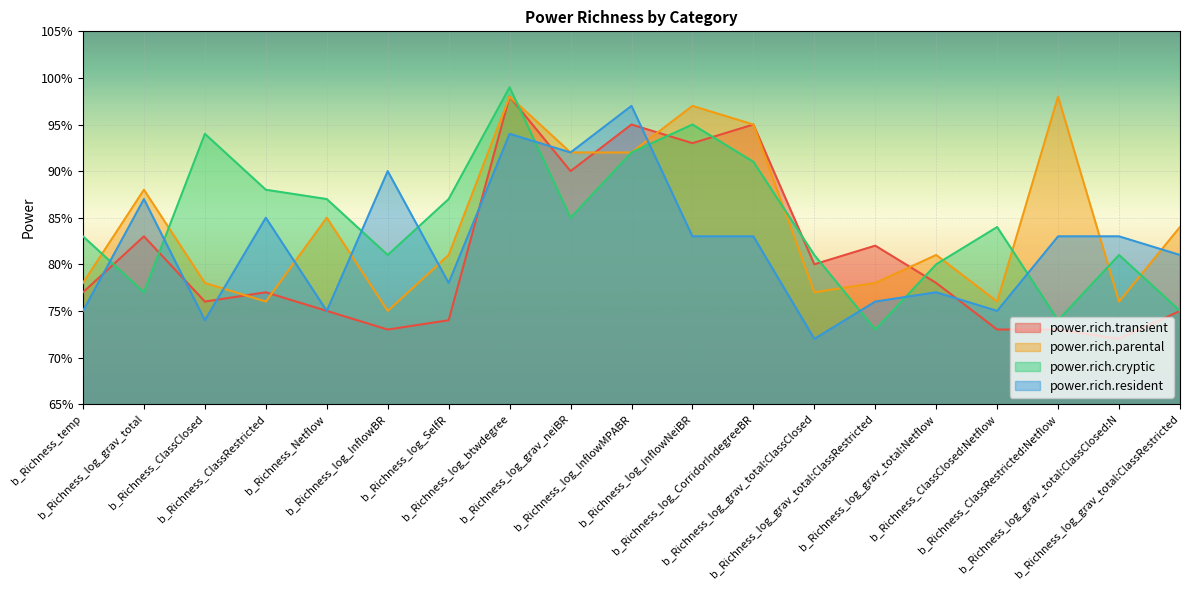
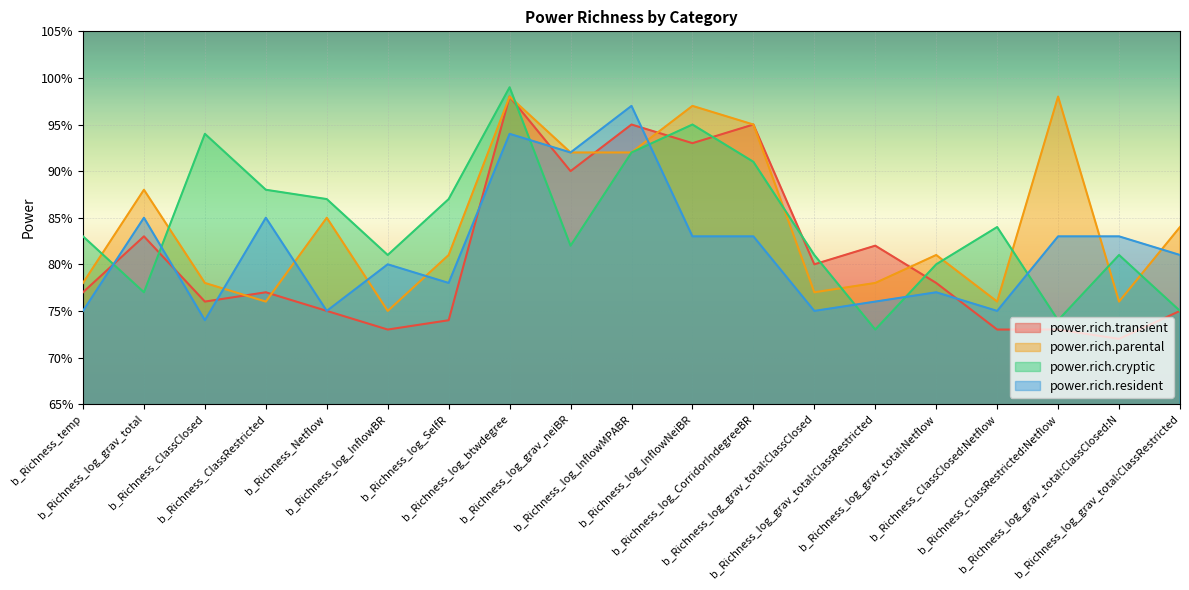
  {
    "power.rich.transient": {
      "b_Richness_temp": "77%",
      "b_Richness_log_grav_total": "83%",
      "b_Richness_ClassClosed": "76%",
      "b_Richness_ClassRestricted": "77%",
      "b_Richness_log_InflowBR": "73%",
      "b_Richness_log_SelfR": "74%",
      "b_Richness_log_grav_neiBR": "90%",
      "b_Richness_log_InflowMPABR": "95%",
      "b_Richness_log_InflowNeiBR": "93%",
      "b_Richness_log_grav_total:ClassClosed": "80%",
      "b_Richness_log_grav_total:Netflow": "78%",
      "b_Richness_ClassClosed:Netflow": "73%"
    },
    "power.rich.parental": {
      "b_Richness_temp": "78%",
      "b_Richness_log_grav_total": "88%",
      "b_Richness_ClassClosed": "78%",
      "b_Richness_ClassRestricted": "76%",
      "b_Richness_Netflow": "85%",
      "b_Richness_log_InflowBR": "75%",
      "b_Richness_log_SelfR": "81%",
      "b_Richness_log_InflowNeiBR": "97%",
      "b_Richness_log_grav_total:ClassClosed": "77%",
      "b_Richness_log_grav_total:Netflow": "81%",
      "b_Richness_ClassClosed:Netflow": "76%",
      "b_Richness_ClassRestricted:Netflow": "98%",
      "b_Richness_log_grav_total:ClassClosed:N": "76%"
    },
    "power.rich.cryptic": {
      "b_Richness_temp": "83%",
      "b_Richness_log_grav_total": "77%",
      "b_Richness_ClassClosed": "94%",
      "b_Richness_ClassRestricted": "88%",
      "b_Richness_Netflow": "87%",
      "b_Richness_log_InflowBR": "81%",
      "b_Richness_log_SelfR": "87%",
      "b_Richness_log_btwdegree": "99%",
-     "b_Richness_log_grav_neiBR": "85%",
+     "b_Richness_log_grav_neiBR": "82%",
      "b_Richness_log_InflowNeiBR": "95%",
      "b_Richness_log_CorridorIndegreeBR": "91%",
      "b_Richness_log_grav_total:ClassClosed": "81%",
      "b_Richness_log_grav_total:Netflow": "80%",
      "b_Richness_ClassClosed:Netflow": "84%",
      "b_Richness_log_grav_total:ClassClosed:N": "81%"
    },
    "power.rich.resident": {
      "b_Richness_temp": "75%",
-     "b_Richness_log_grav_total": "87%",
+     "b_Richness_log_grav_total": "85%",
      "b_Richness_ClassClosed": "74%",
      "b_Richness_ClassRestricted": "85%",
-     "b_Richness_log_InflowBR": "90%",
+     "b_Richness_log_InflowBR": "80%",
      "b_Richness_log_SelfR": "78%",
      "b_Richness_log_btwdegree": "94%",
      "b_Richness_log_InflowMPABR": "97%",
      "b_Richness_log_InflowNeiBR": "83%",
      "b_Richness_log_CorridorIndegreeBR": "83%",
-     "b_Richness_log_grav_total:ClassClosed": "72%",
+     "b_Richness_log_grav_total:ClassClosed": "75%",
      "b_Richness_log_grav_total:Netflow": "77%",
      "b_Richness_ClassClosed:Netflow": "75%",
      "b_Richness_ClassRestricted:Netflow": "83%",
      "b_Richness_log_grav_total:ClassClosed:N": "83%"
    }
  }
